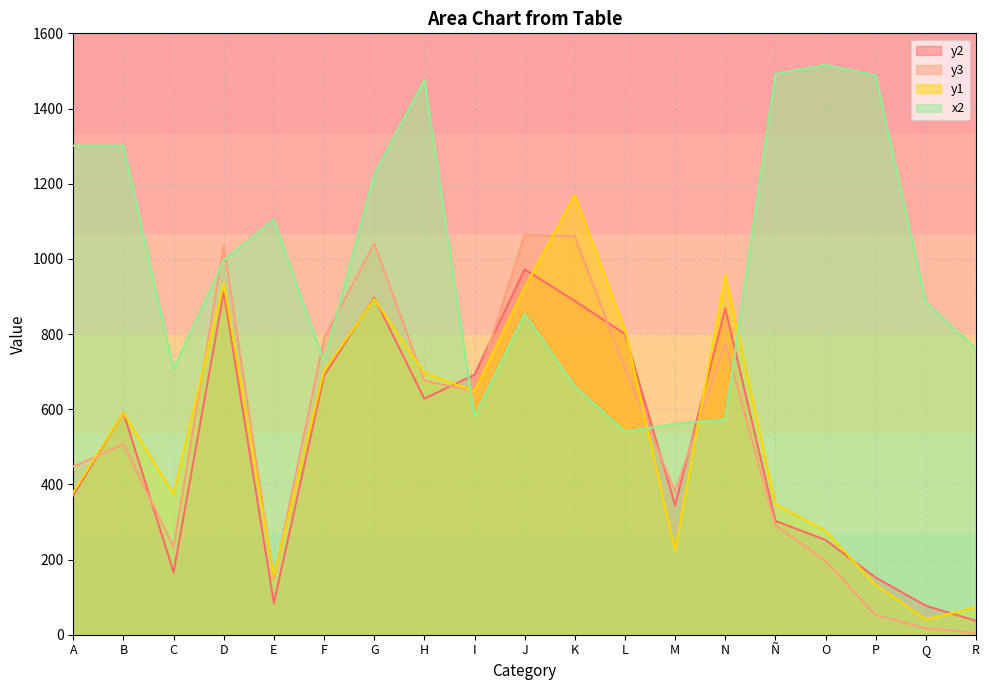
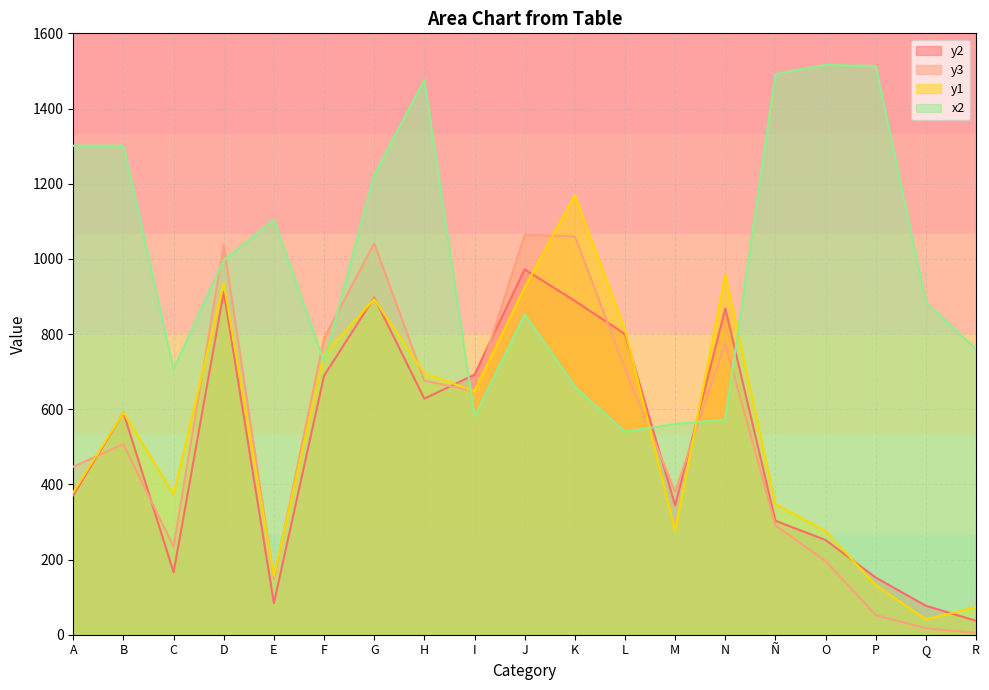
  {
    "y1": {
      "A": 380,
      "C": 370,
      "D": 940,
      "E": 160,
-     "F": 700,
+     "F": 750,
      "H": 700,
      "J": 920,
      "K": 1170,
      "L": 810,
-     "M": 220,
+     "M": 280,
      "N": 960,
      "Ñ": 350,
      "O": 280,
      "P": 130,
      "Q": 40,
      "R": 70
    },
    "x2": {
      "A": 1300,
      "B": 1300,
      "C": 710,
      "D": 1000,
      "E": 1100,
      "F": 730,
      "G": 1220,
      "H": 1480,
      "I": 580,
      "J": 850,
      "K": 660,
      "L": 540,
      "M": 560,
      "N": 570,
      "Ñ": 1490,
      "O": 1520,
-     "P": 1490,
+     "P": 1510,
      "Q": 880,
      "R": 760
    }
  }
